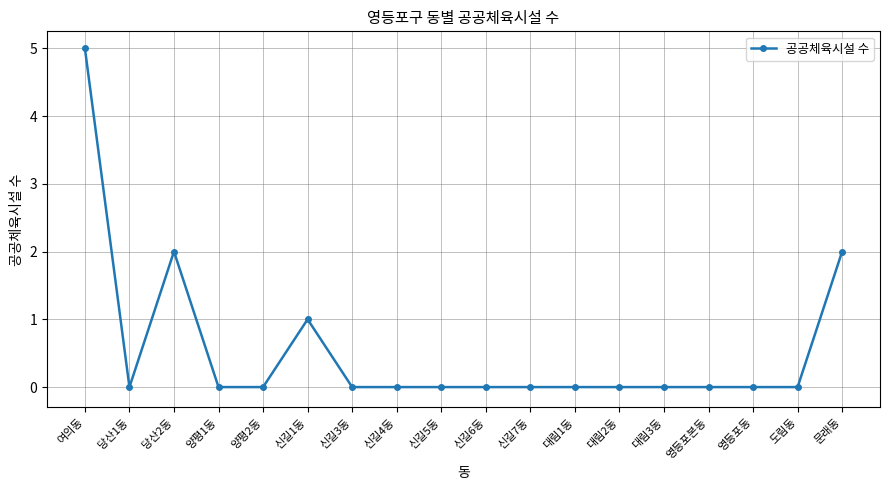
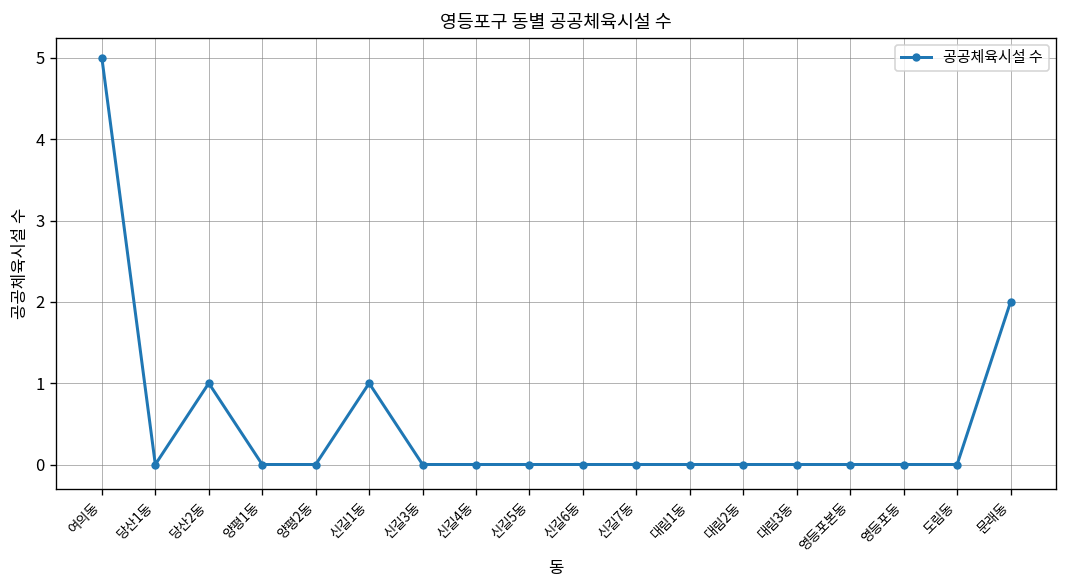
  {
    "여의동": 5,
    "당산1동": 0,
-   "당산2동": 2,
+   "당산2동": 1,
    "양평1동": 0,
    "양평2동": 0,
    "신길1동": 1,
    "신길3동": 0,
    "신길4동": 0,
    "신길5동": 0,
    "신길6동": 0,
    "신길7동": 0,
    "대림1동": 0,
    "대림2동": 0,
    "대림3동": 0,
    "영등포본동": 0,
    "영등포동": 0,
    "도림동": 0,
    "문래동": 2
  }
